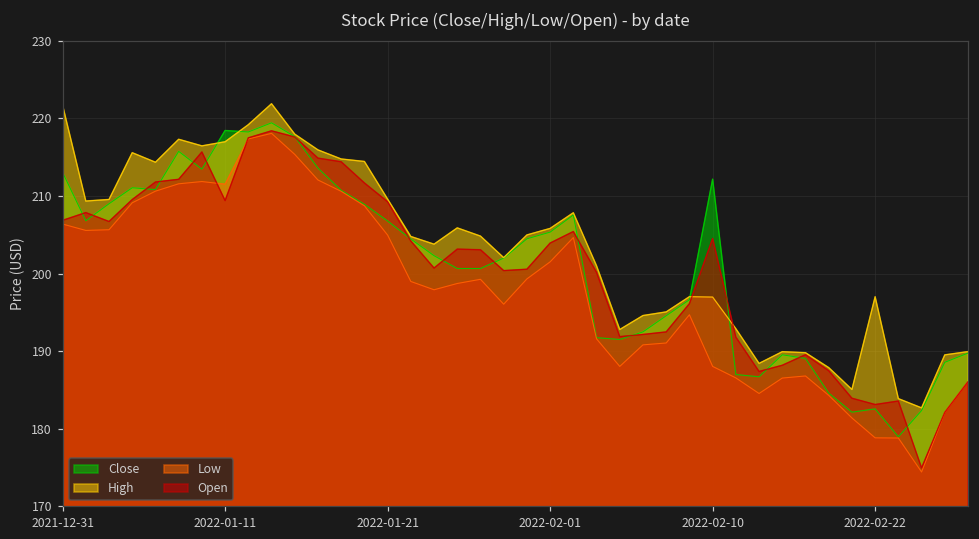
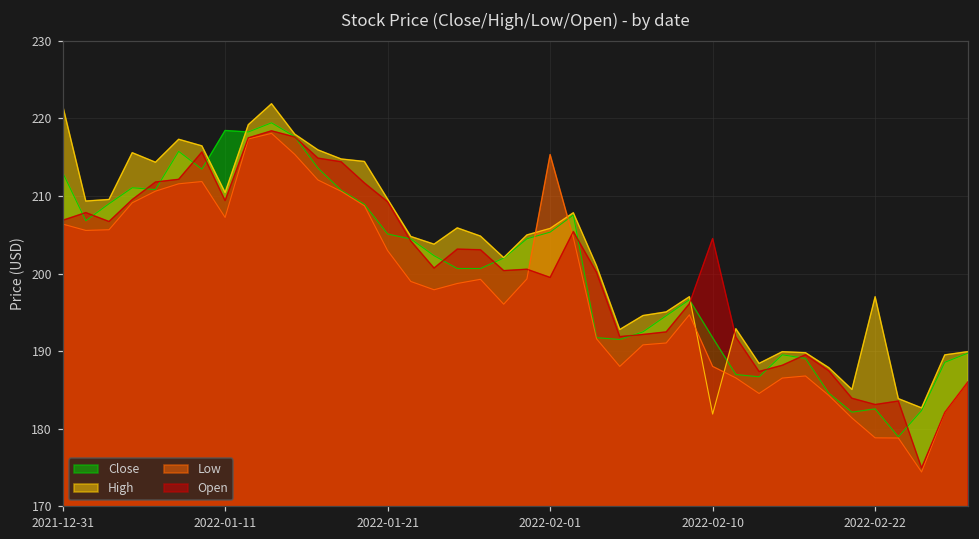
  {
    "Close": {
      "2021-12-31": 213,
      "2022-01-11": 218,
-     "2022-01-21": 207,
+     "2022-01-21": 205,
      "2022-02-01": 205,
-     "2022-02-10": 212,
+     "2022-02-10": 192,
      "2022-02-22": 183
    },
    "High": {
      "2021-12-31": 222,
-     "2022-01-11": 217,
+     "2022-01-11": 210,
      "2022-02-01": 206,
-     "2022-02-10": 197,
+     "2022-02-10": 182,
      "2022-02-22": 197
    },
    "Low": {
      "2021-12-31": 206,
-     "2022-01-11": 212,
-     "2022-01-21": 205,
-     "2022-02-01": 202,
+     "2022-01-11": 207,
+     "2022-01-21": 203,
+     "2022-02-01": 215,
      "2022-02-10": 188,
      "2022-02-22": 179
    },
    "Open": {
      "2021-12-31": 207,
      "2022-01-11": 209,
-     "2022-02-01": 204,
+     "2022-02-01": 200,
      "2022-02-10": 205,
      "2022-02-22": 183
    }
  }
